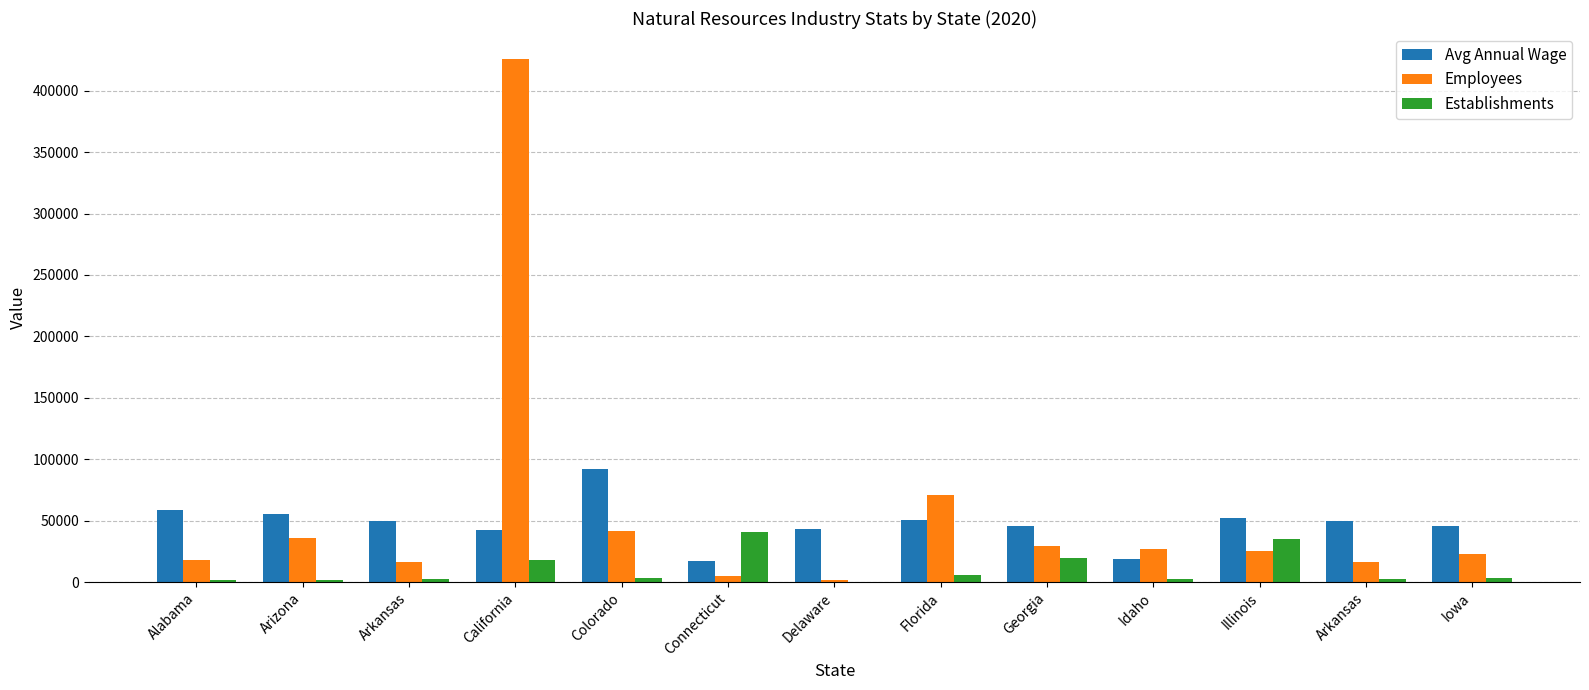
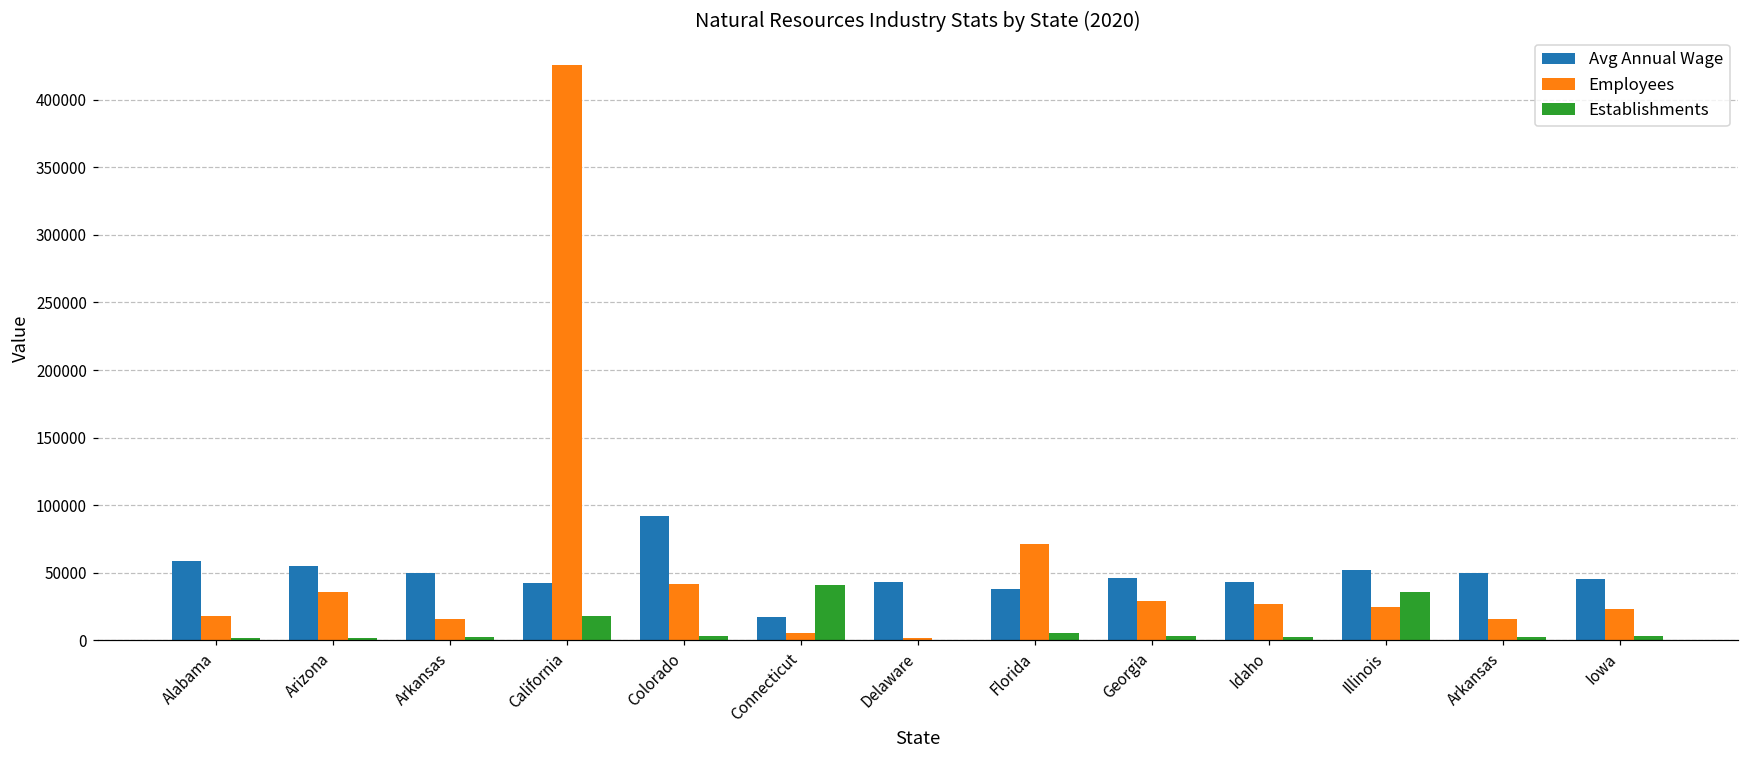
  {
    "Avg Annual Wage": {
      "Alabama": 59000,
      "Arizona": 55000,
      "California": 43000,
      "Colorado": 92000,
      "Connecticut": 17000,
      "Delaware": 43000,
-     "Florida": 51000,
+     "Florida": 38000,
      "Georgia": 46000,
-     "Idaho": 19000,
+     "Idaho": 43000,
      "Illinois": 52000,
      "Iowa": 46000
    },
    "Employees": {
      "Alabama": 18000,
      "Arizona": 36000,
      "California": 426000,
      "Colorado": 42000,
      "Connecticut": 5000,
      "Florida": 71000,
      "Georgia": 29000,
      "Idaho": 27000,
      "Illinois": 25000,
      "Iowa": 23000
    },
    "Establishments": {
      "California": 18000,
      "Colorado": 3000,
      "Connecticut": 41000,
      "Florida": 5000,
-     "Georgia": 19000,
+     "Georgia": 3000,
      "Idaho": 3000,
      "Illinois": 35000,
      "Iowa": 3000
    }
  }
